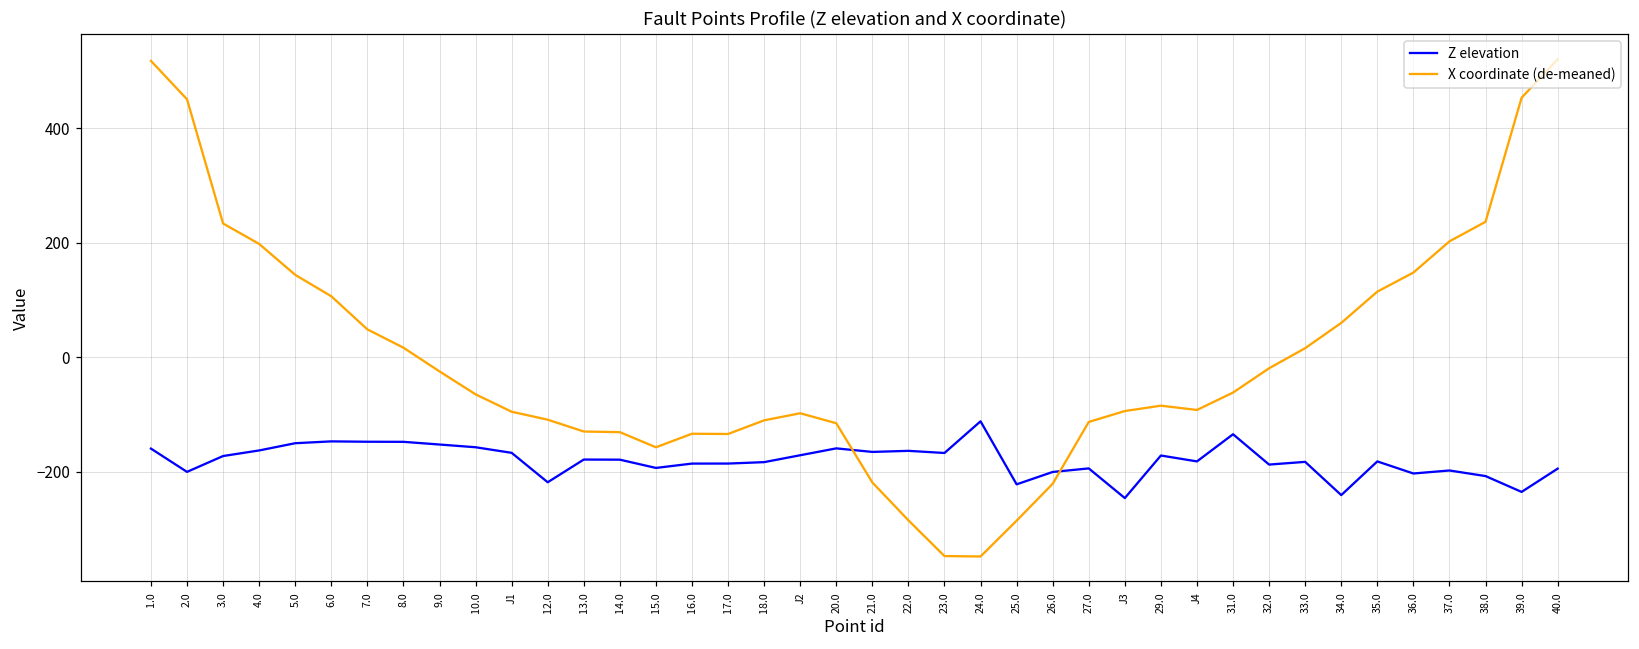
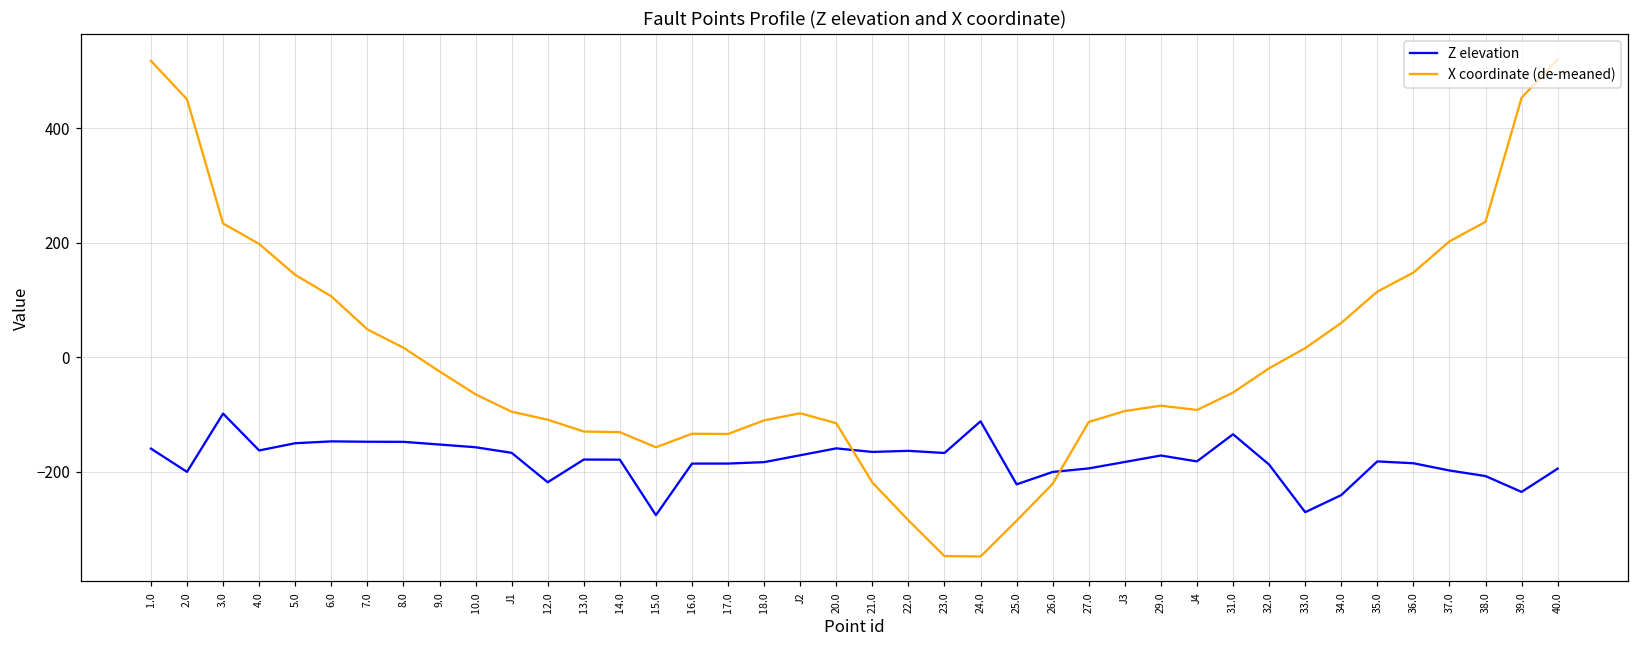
  {
    "Z elevation": {
      "1.0": -160,
      "2.0": -200,
-     "3.0": -170,
+     "3.0": -100,
      "4.0": -160,
      "5.0": -150,
      "6.0": -150,
      "7.0": -150,
      "8.0": -150,
      "9.0": -150,
      "10.0": -160,
      "J1": -170,
      "12.0": -220,
      "13.0": -180,
      "14.0": -180,
-     "15.0": -190,
+     "15.0": -280,
      "16.0": -190,
      "17.0": -190,
      "18.0": -180,
      "J2": -170,
      "20.0": -160,
      "21.0": -170,
      "22.0": -160,
      "23.0": -170,
      "24.0": -110,
      "25.0": -220,
      "26.0": -200,
      "27.0": -190,
-     "J3": -250,
+     "J3": -180,
      "29.0": -170,
      "J4": -180,
      "31.0": -130,
      "32.0": -190,
-     "33.0": -180,
+     "33.0": -270,
      "34.0": -240,
      "35.0": -180,
-     "36.0": -200,
+     "36.0": -190,
      "37.0": -200,
      "38.0": -210,
      "39.0": -240,
      "40.0": -190
    },
    "X coordinate (de-meaned)": {
      "1.0": 520,
      "2.0": 450,
      "3.0": 230,
      "4.0": 200,
      "5.0": 140,
      "6.0": 110,
      "7.0": 50,
      "8.0": 20,
      "9.0": -20,
      "10.0": -60,
      "J1": -90,
      "12.0": -110,
      "13.0": -130,
      "14.0": -130,
      "15.0": -160,
      "16.0": -130,
      "17.0": -130,
      "18.0": -110,
      "J2": -100,
      "20.0": -120,
      "21.0": -220,
      "22.0": -280,
      "23.0": -350,
      "24.0": -350,
      "25.0": -290,
      "26.0": -220,
      "27.0": -110,
      "J3": -90,
      "29.0": -80,
      "J4": -90,
      "31.0": -60,
      "32.0": -20,
      "33.0": 20,
      "34.0": 60,
      "35.0": 110,
      "36.0": 150,
      "37.0": 200,
      "38.0": 240,
      "39.0": 450
    }
  }
